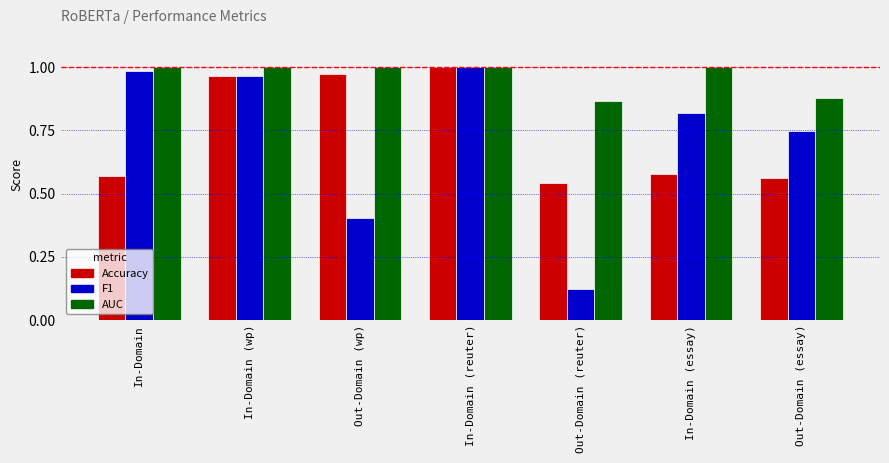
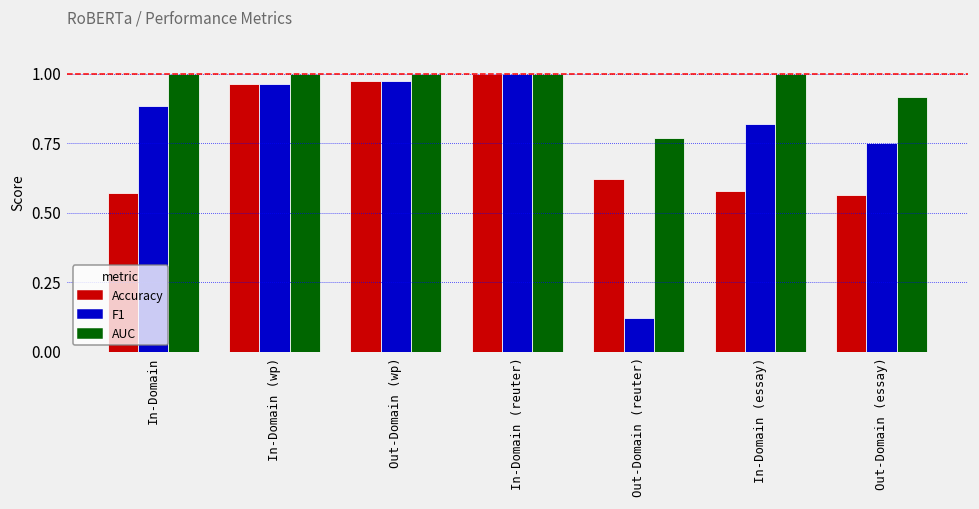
  {
    "Accuracy": {
      "In-Domain": 0.57,
      "In-Domain (wp)": 0.96,
      "Out-Domain (wp)": 0.97,
      "In-Domain (reuter)": 1.00,
-     "Out-Domain (reuter)": 0.54,
+     "Out-Domain (reuter)": 0.62,
      "In-Domain (essay)": 0.58,
      "Out-Domain (essay)": 0.56
    },
    "F1": {
-     "In-Domain": 0.99,
+     "In-Domain": 0.88,
      "In-Domain (wp)": 0.96,
-     "Out-Domain (wp)": 0.40,
+     "Out-Domain (wp)": 0.97,
      "In-Domain (reuter)": 1.00,
      "Out-Domain (reuter)": 0.12,
      "In-Domain (essay)": 0.82,
      "Out-Domain (essay)": 0.75
    },
    "AUC": {
      "In-Domain": 1.00,
      "In-Domain (wp)": 1.00,
      "Out-Domain (wp)": 1.00,
      "In-Domain (reuter)": 1.00,
-     "Out-Domain (reuter)": 0.87,
+     "Out-Domain (reuter)": 0.77,
      "In-Domain (essay)": 1.00,
-     "Out-Domain (essay)": 0.88
+     "Out-Domain (essay)": 0.92
    }
  }
